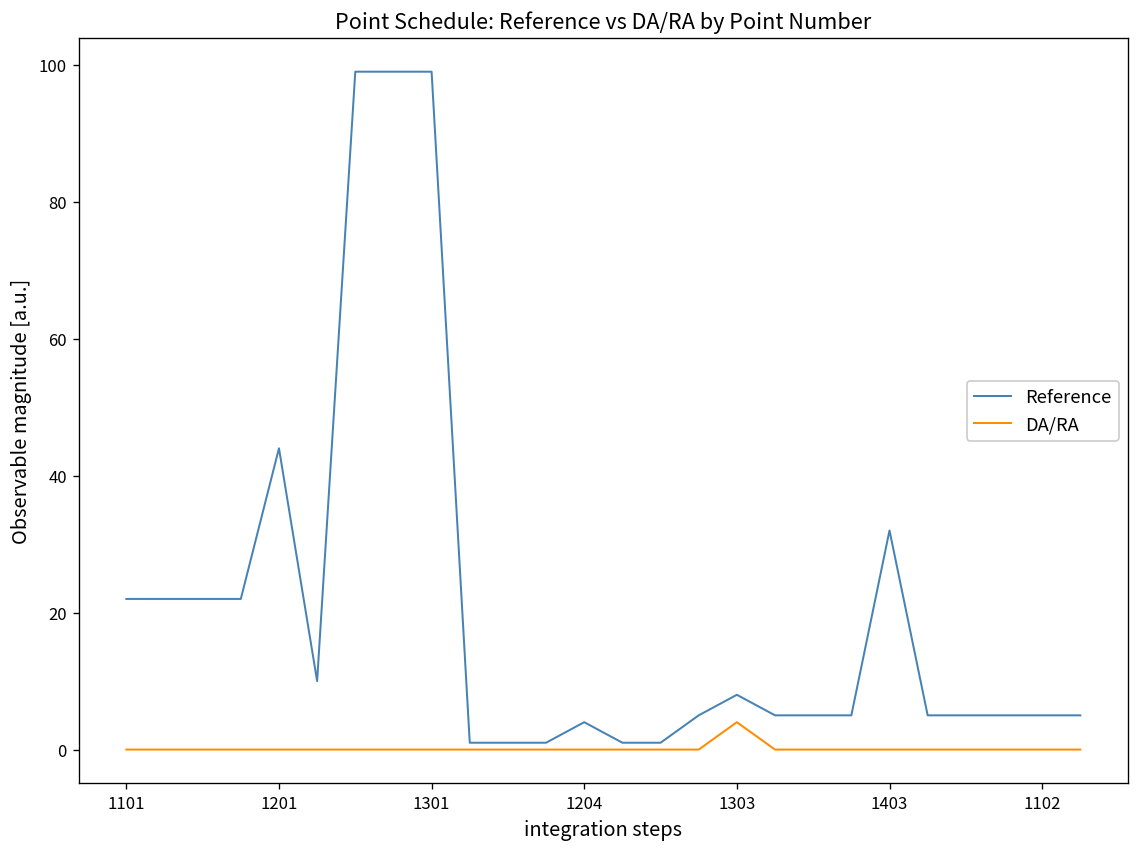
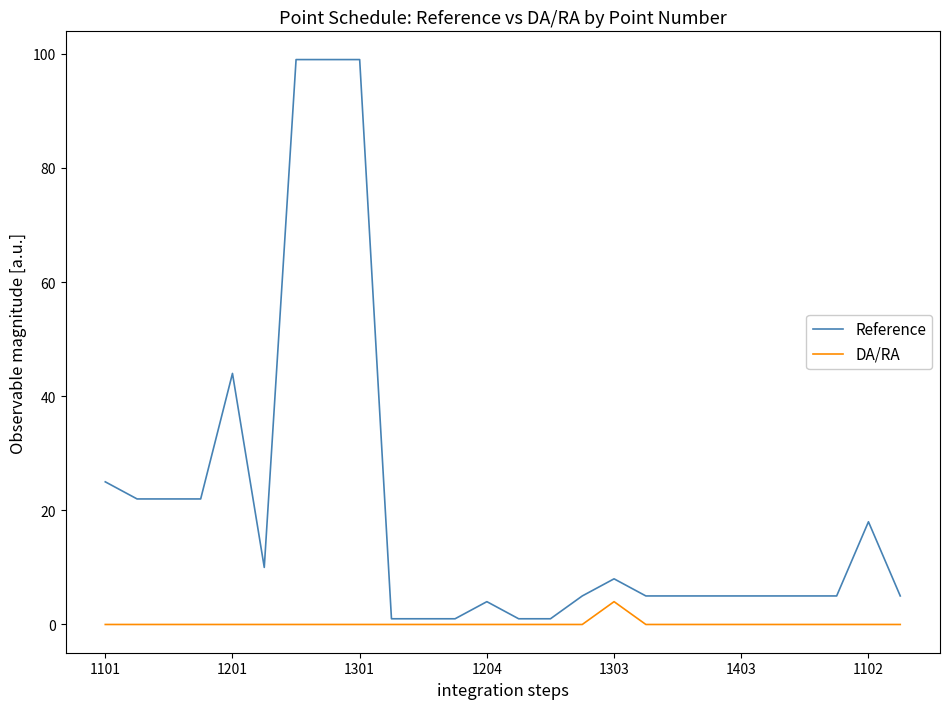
  {
    "Reference": {
-     "1101": 22,
+     "1101": 25,
      "1201": 44,
      "1301": 99,
      "1204": 4,
      "1303": 8,
-     "1403": 32,
-     "1102": 5
+     "1403": 5,
+     "1102": 18
    },
    "DA/RA": {
      "1101": 0,
      "1201": 0,
      "1301": 0,
      "1204": 0,
      "1303": 4,
      "1403": 0,
      "1102": 0
    }
  }
